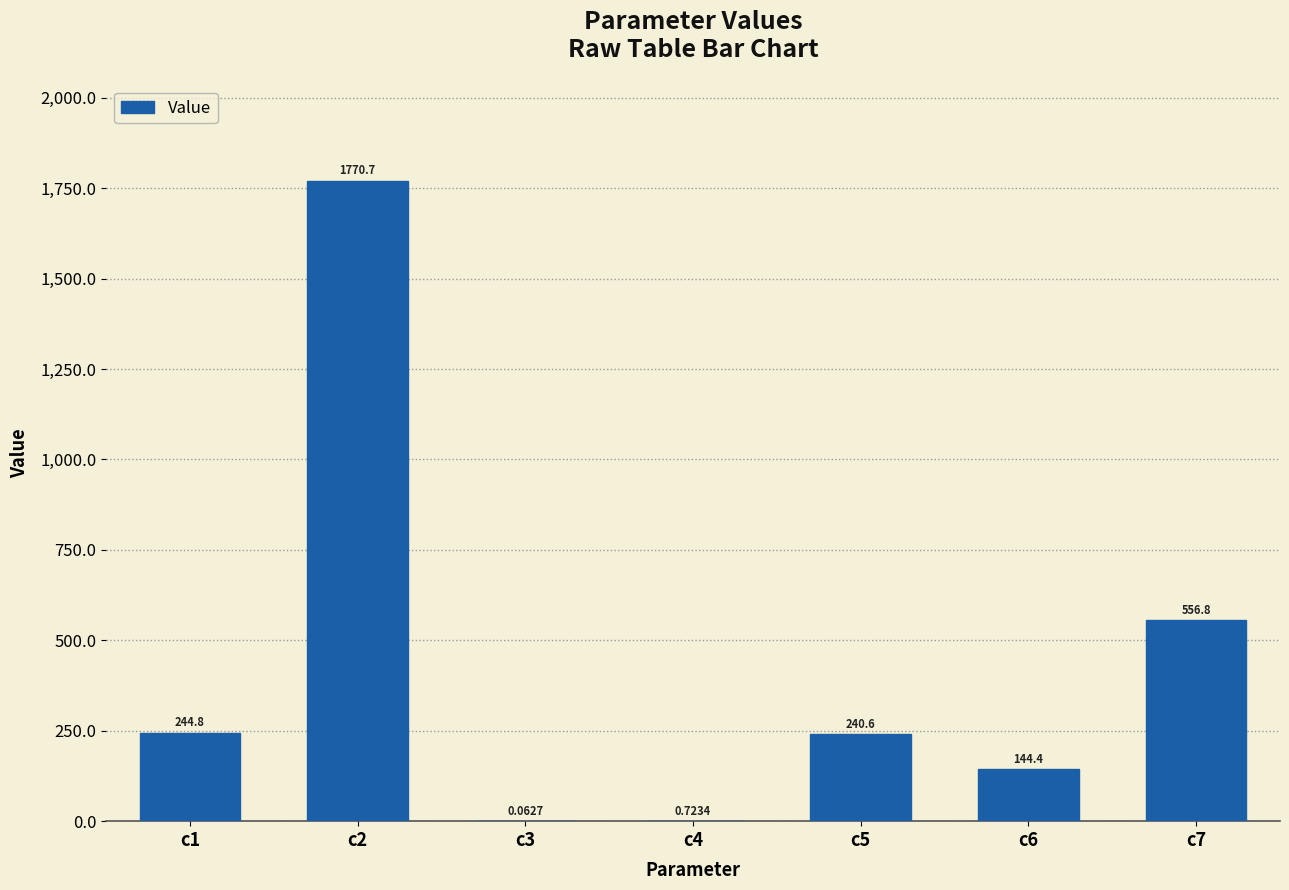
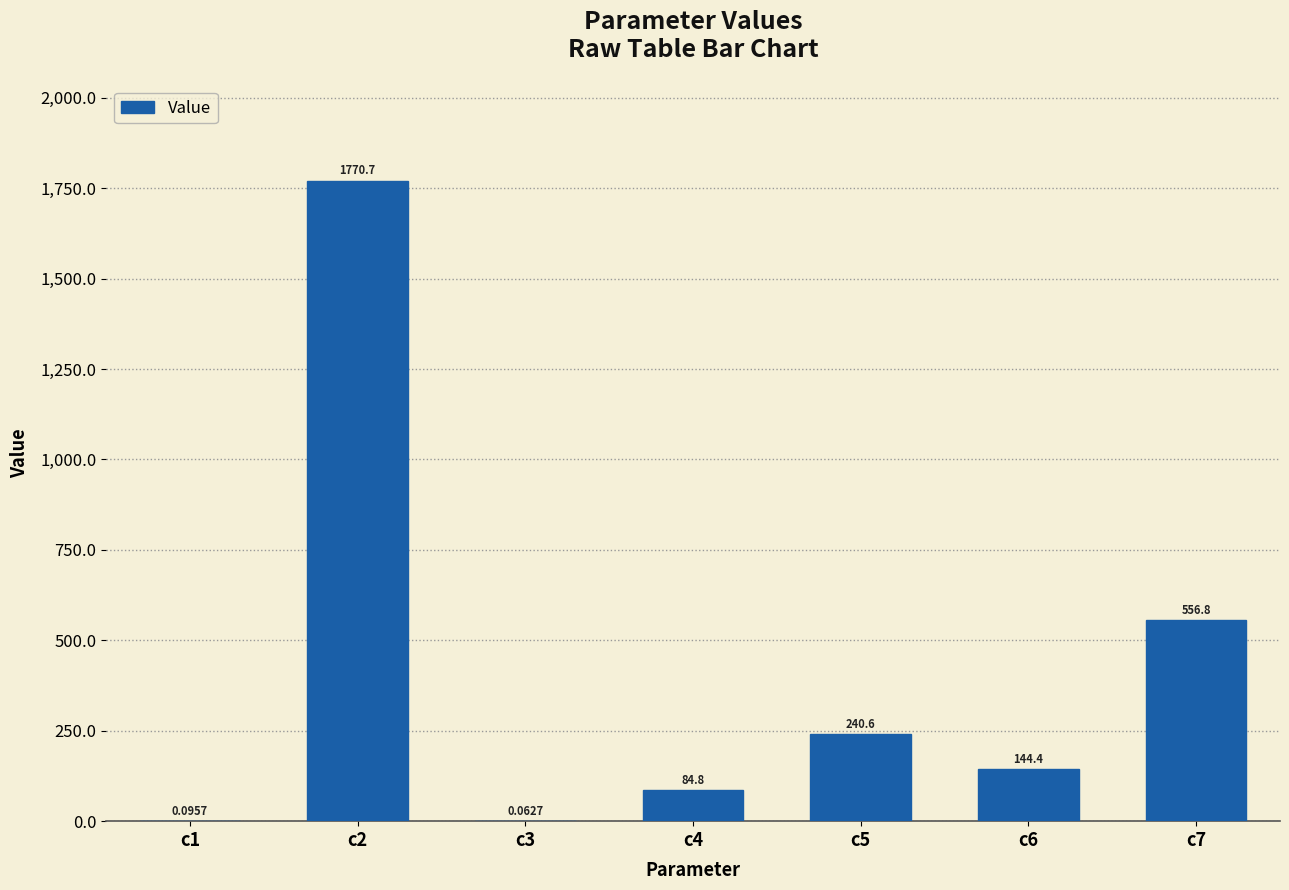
  {
-   "c1": 244.8,
+   "c1": 0.0957,
    "c2": 1770.7,
    "c3": 0.0627,
-   "c4": 0.7234,
+   "c4": 84.8,
    "c5": 240.6,
    "c6": 144.4,
    "c7": 556.8
  }
